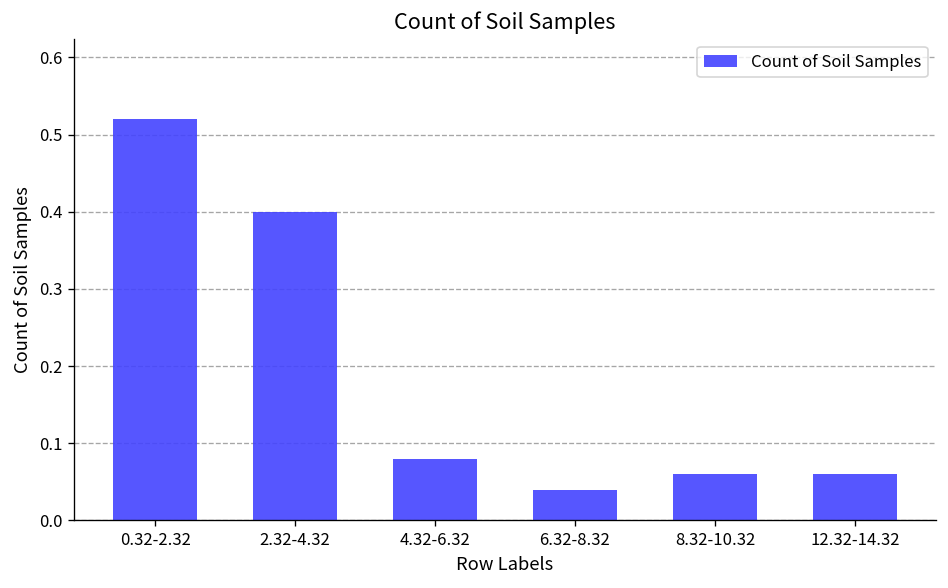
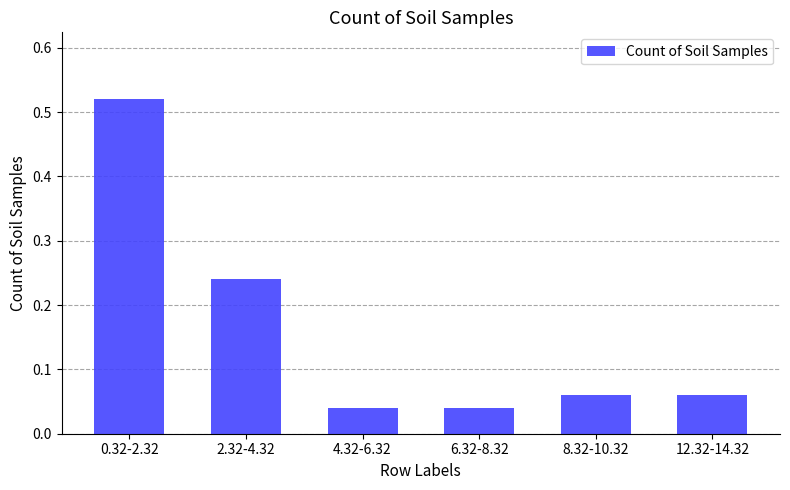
  {
    "0.32-2.32": 0.52,
-   "2.32-4.32": 0.40,
-   "4.32-6.32": 0.08,
+   "2.32-4.32": 0.24,
+   "4.32-6.32": 0.04,
    "6.32-8.32": 0.04,
    "8.32-10.32": 0.06,
    "12.32-14.32": 0.06
  }
